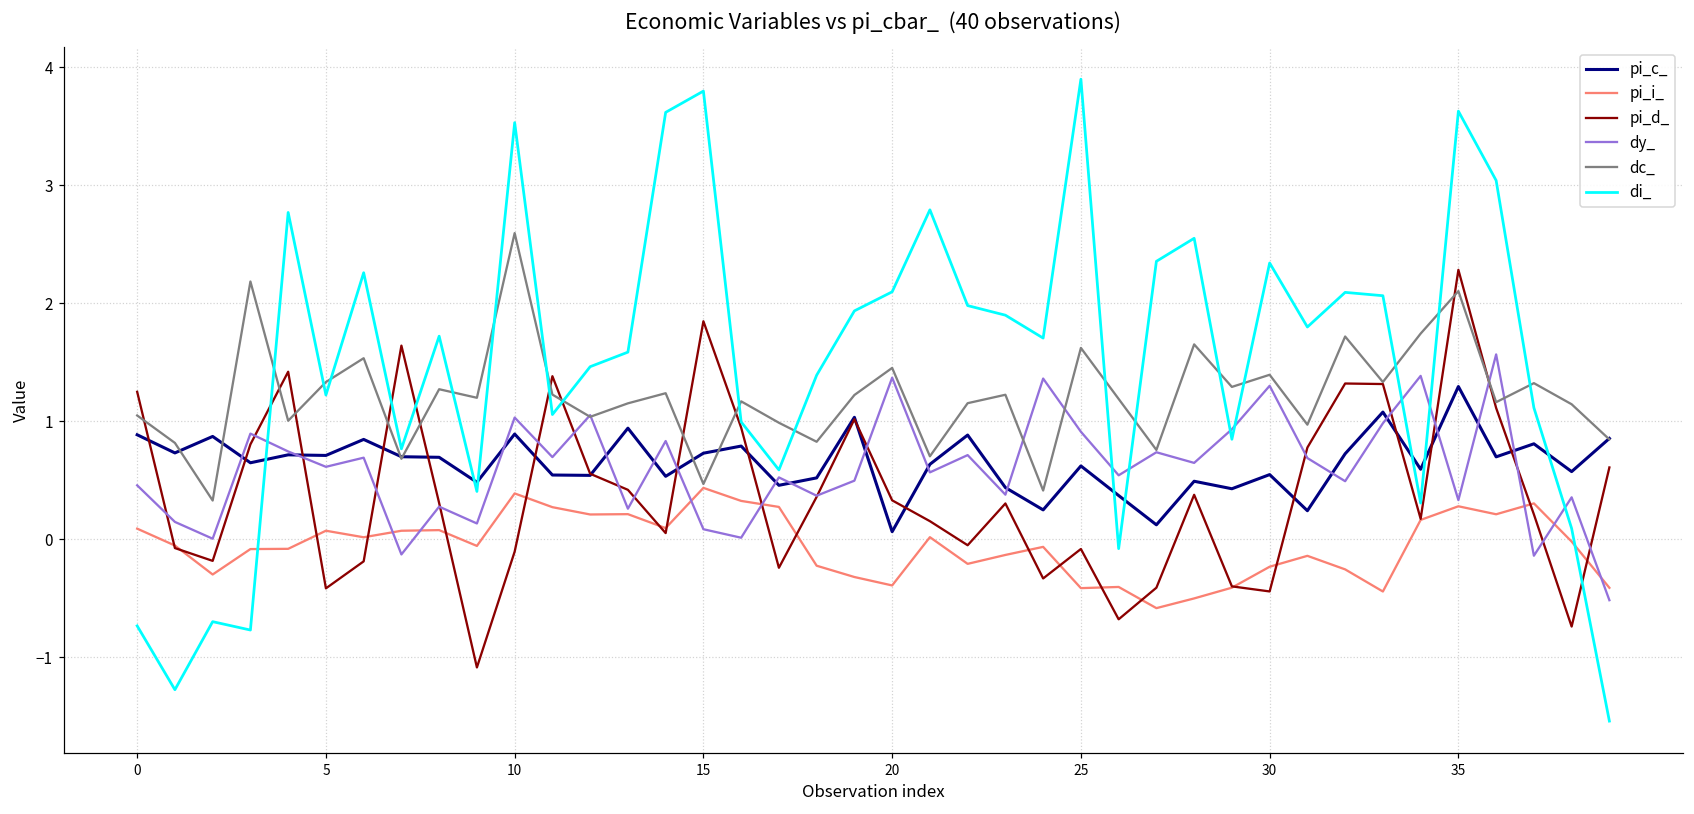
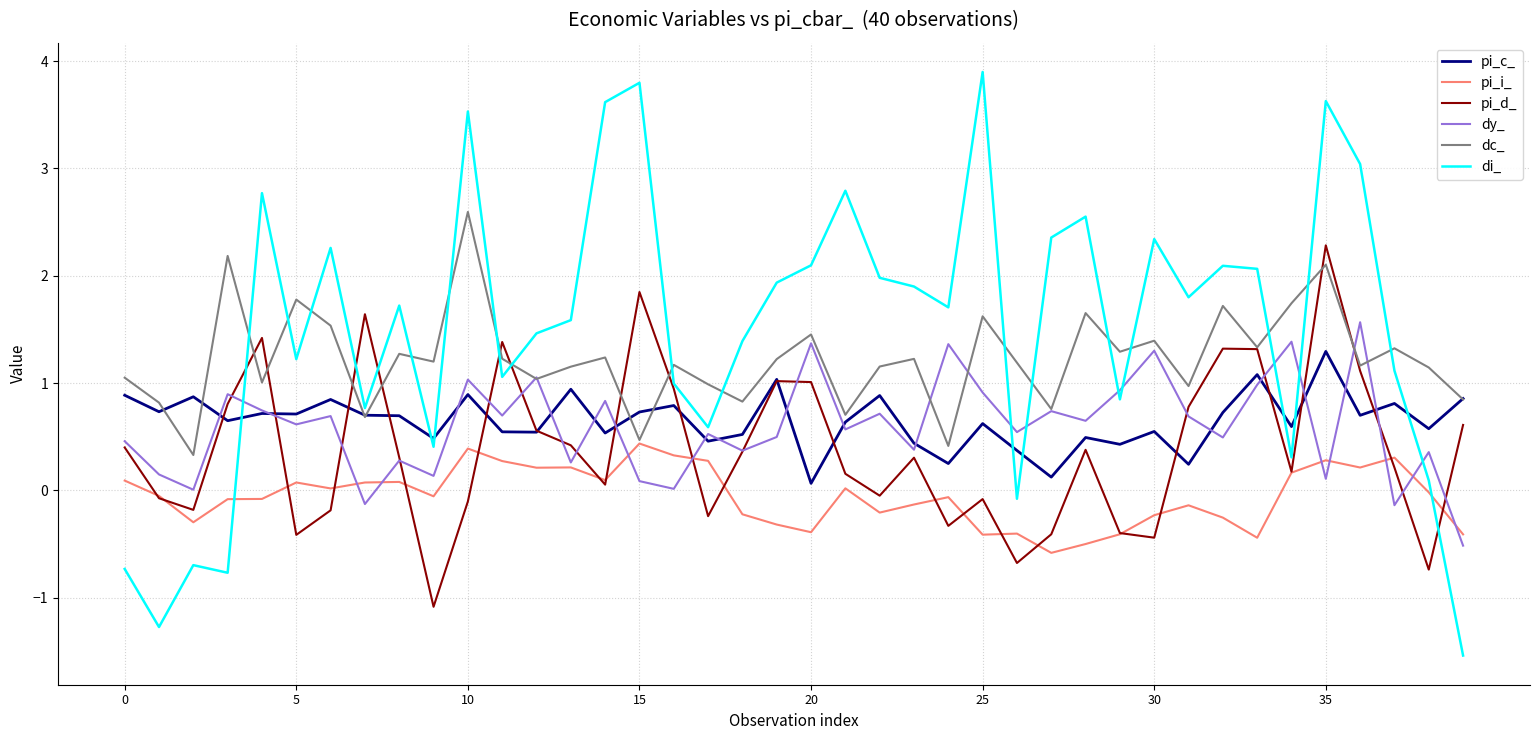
  {
    "pi_c_": {
      "0": 0.89,
      "5": 0.71,
      "10": 0.89,
      "15": 0.73,
      "20": 0.07,
      "25": 0.62,
      "30": 0.55,
      "35": 1.29
    },
    "pi_i_": {
      "0": 0.09,
      "5": 0.07,
      "10": 0.39,
      "15": 0.44,
      "20": -0.39,
      "25": -0.41,
      "30": -0.23,
      "35": 0.28
    },
    "pi_d_": {
-     "0": 1.25,
+     "0": 0.40,
      "5": -0.41,
      "10": -0.10,
      "15": 1.85,
-     "20": 0.33,
+     "20": 1.01,
      "25": -0.08,
      "30": -0.44,
      "35": 2.28
    },
    "dy_": {
      "0": 0.46,
      "5": 0.61,
      "10": 1.03,
      "15": 0.09,
      "20": 1.37,
      "25": 0.91,
      "30": 1.30,
-     "35": 0.33
+     "35": 0.11
    },
    "dc_": {
      "0": 1.05,
-     "5": 1.33,
+     "5": 1.78,
      "10": 2.59,
      "15": 0.47,
      "20": 1.45,
      "25": 1.62,
      "30": 1.39,
      "35": 2.10
    },
    "di_": {
      "0": -0.73,
      "5": 1.22,
      "10": 3.53,
      "15": 3.80,
      "20": 2.10,
      "25": 3.90,
      "30": 2.34,
      "35": 3.63
    }
  }
